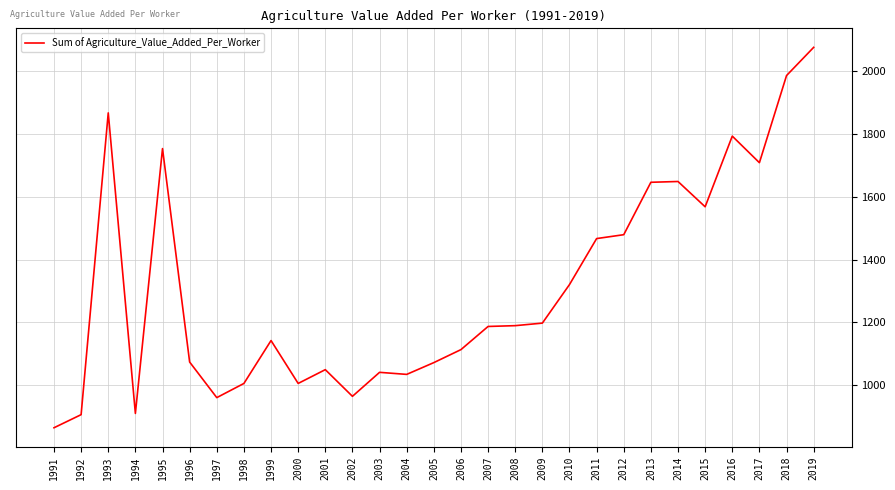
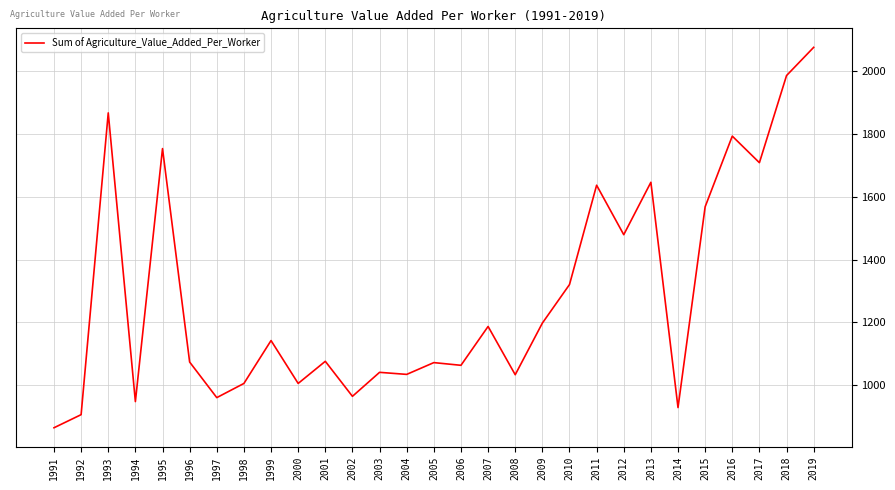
  {
    "1991": 860,
    "1992": 910,
    "1993": 1870,
-   "1994": 910,
+   "1994": 950,
    "1995": 1750,
    "1996": 1070,
    "1997": 960,
    "1998": 1010,
    "1999": 1140,
    "2000": 1010,
-   "2001": 1050,
+   "2001": 1080,
    "2002": 960,
    "2003": 1040,
    "2004": 1030,
    "2005": 1070,
-   "2006": 1110,
+   "2006": 1060,
    "2007": 1190,
-   "2008": 1190,
+   "2008": 1030,
    "2009": 1200,
    "2010": 1320,
-   "2011": 1470,
+   "2011": 1640,
    "2012": 1480,
    "2013": 1650,
-   "2014": 1650,
+   "2014": 930,
    "2015": 1570,
    "2016": 1790,
    "2017": 1710,
    "2018": 1990,
    "2019": 2080
  }
